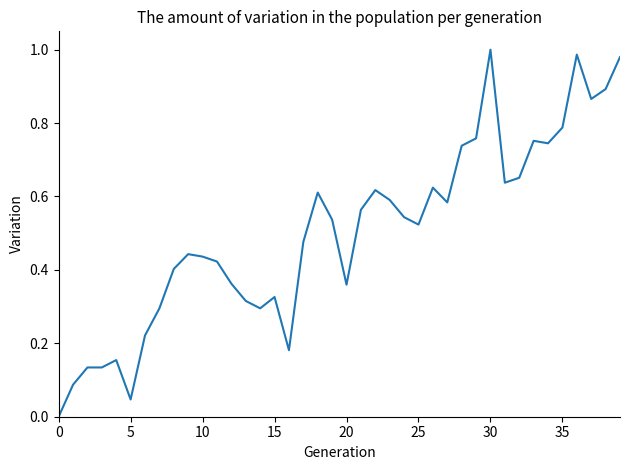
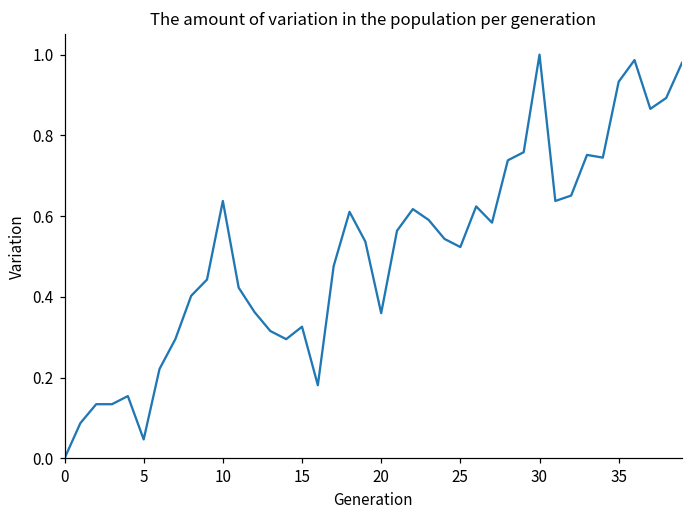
  {
    "0": 0.00,
    "5": 0.05,
-   "10": 0.44,
+   "10": 0.64,
    "15": 0.33,
    "20": 0.36,
    "25": 0.52,
    "30": 1.00,
-   "35": 0.79
+   "35": 0.93
  }
